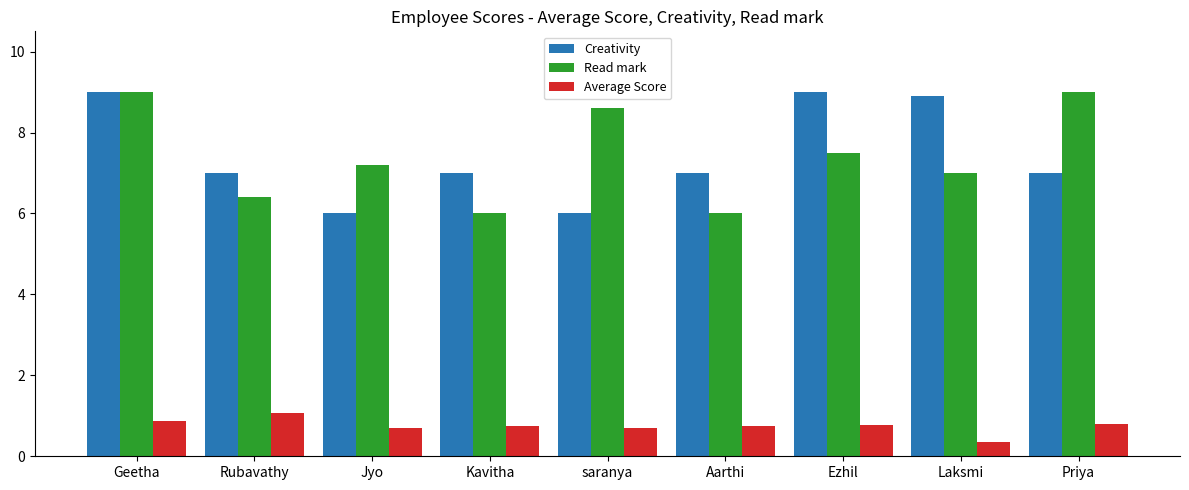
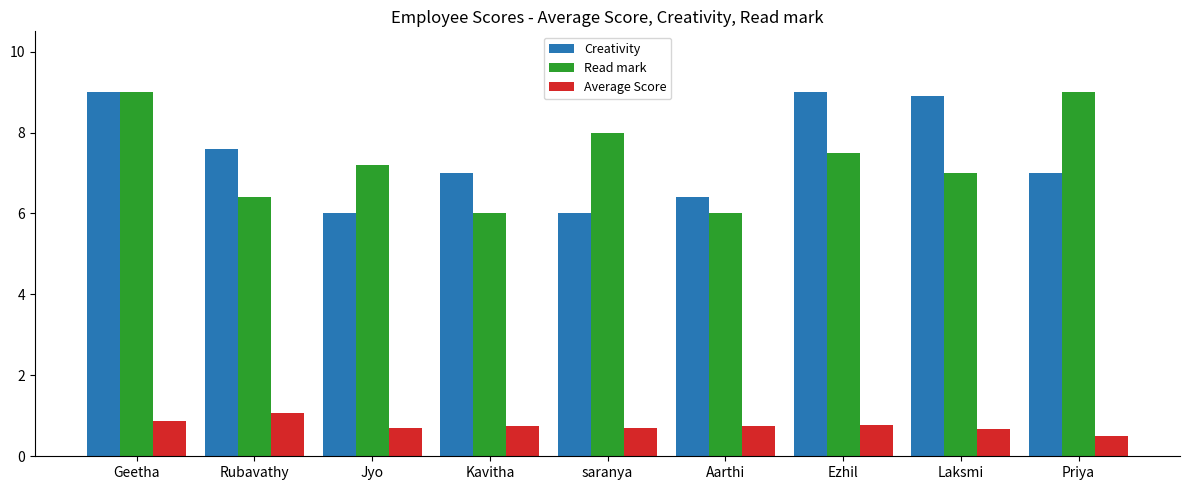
  {
    "Creativity": {
      "Geetha": 9.0,
-     "Rubavathy": 7.0,
+     "Rubavathy": 7.6,
      "Jyo": 6.0,
      "Kavitha": 7.0,
      "saranya": 6.0,
-     "Aarthi": 7.0,
+     "Aarthi": 6.4,
      "Ezhil": 9.0,
      "Laksmi": 8.9,
      "Priya": 7.0
    },
    "Read mark": {
      "Geetha": 9.0,
      "Rubavathy": 6.4,
      "Jyo": 7.2,
      "Kavitha": 6.0,
-     "saranya": 8.6,
+     "saranya": 8.0,
      "Aarthi": 6.0,
      "Ezhil": 7.5,
      "Laksmi": 7.0,
      "Priya": 9.0
    },
    "Average Score": {
      "Geetha": 0.9,
      "Rubavathy": 1.1,
      "Jyo": 0.7,
      "Kavitha": 0.8,
      "saranya": 0.7,
      "Aarthi": 0.8,
      "Ezhil": 0.8,
-     "Laksmi": 0.4,
-     "Priya": 0.8
+     "Laksmi": 0.7,
+     "Priya": 0.5
    }
  }
